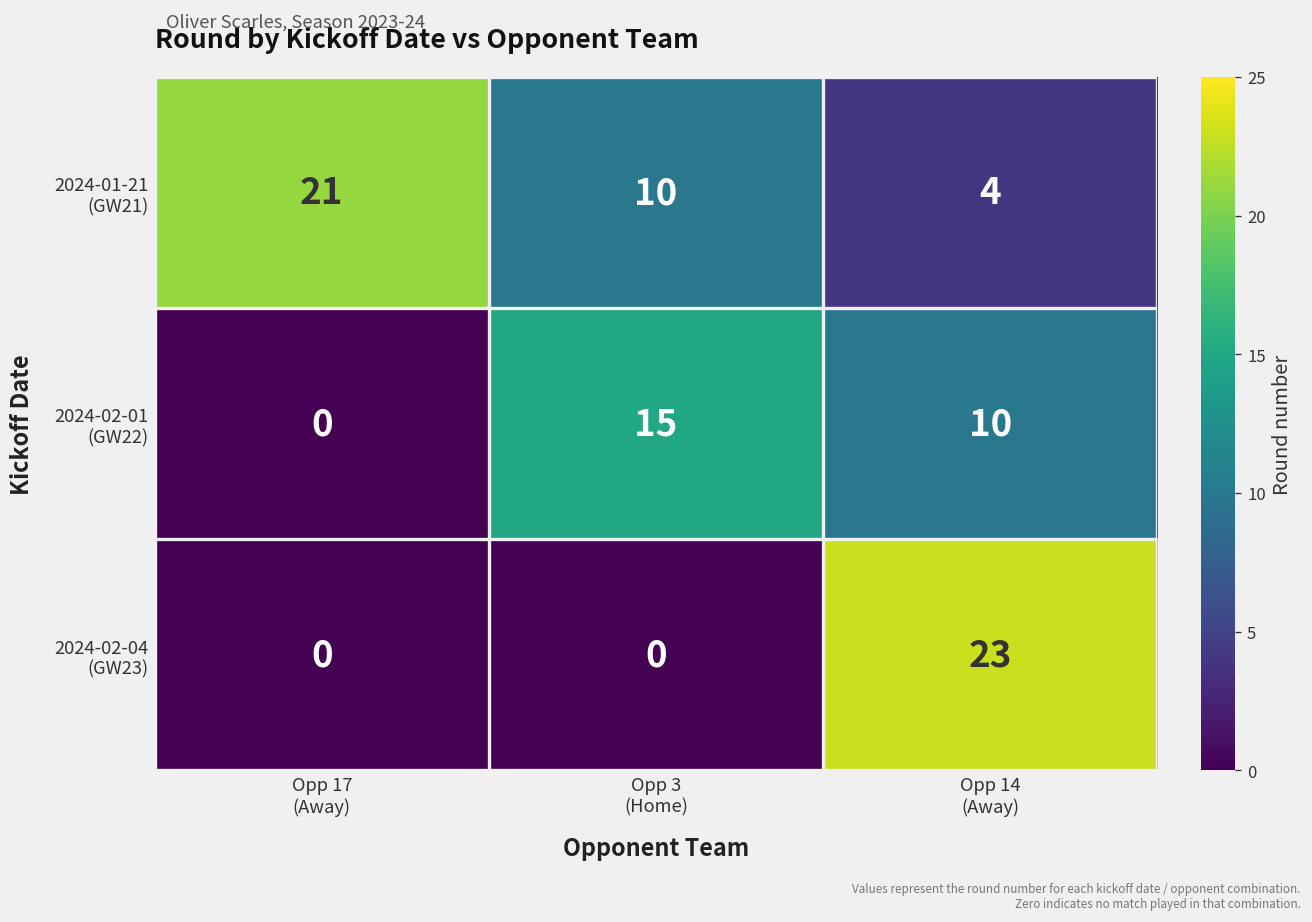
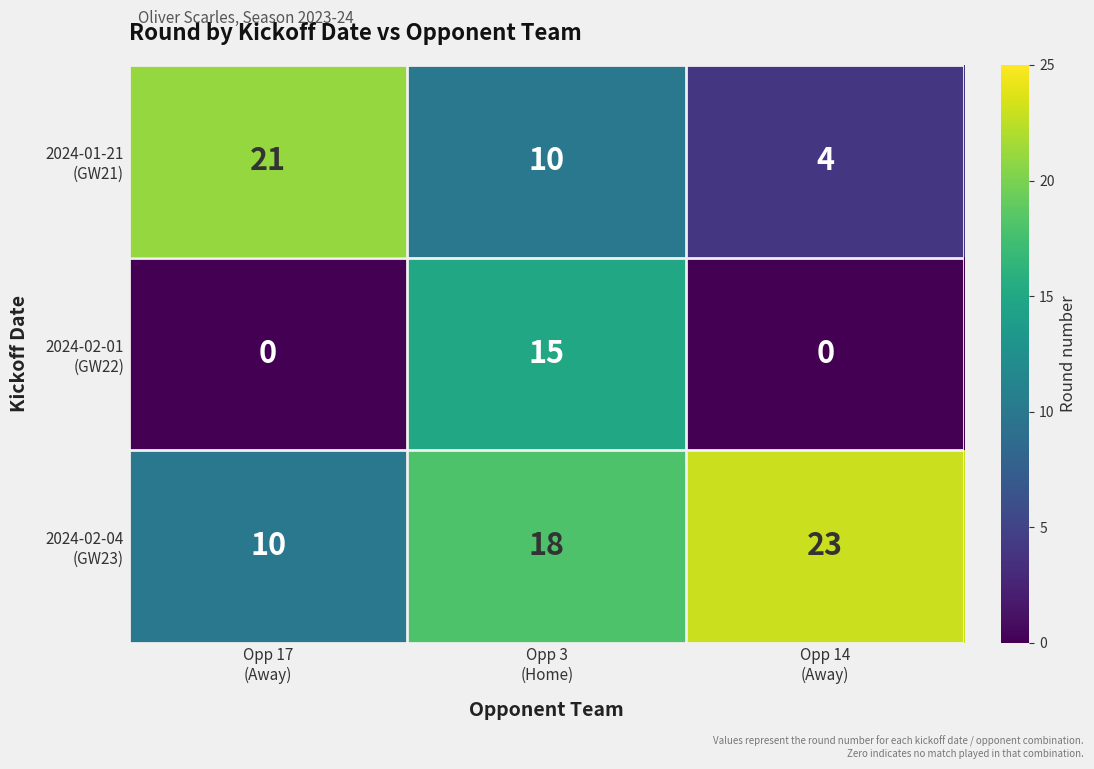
  {
    "2024-02-01 (GW22)": {
-     "Opp 14 (Away)": 10
+     "Opp 14 (Away)": 0
    },
    "2024-02-04 (GW23)": {
-     "Opp 17 (Away)": 0,
-     "Opp 3 (Home)": 0
+     "Opp 17 (Away)": 10,
+     "Opp 3 (Home)": 18
    }
  }
